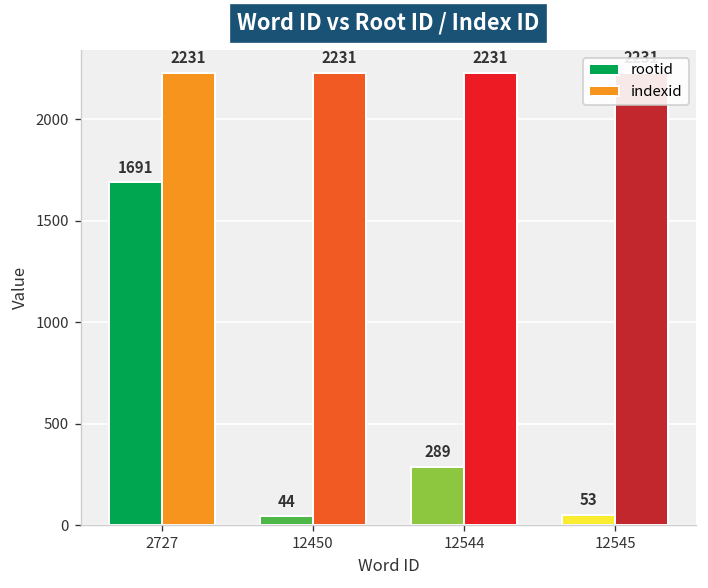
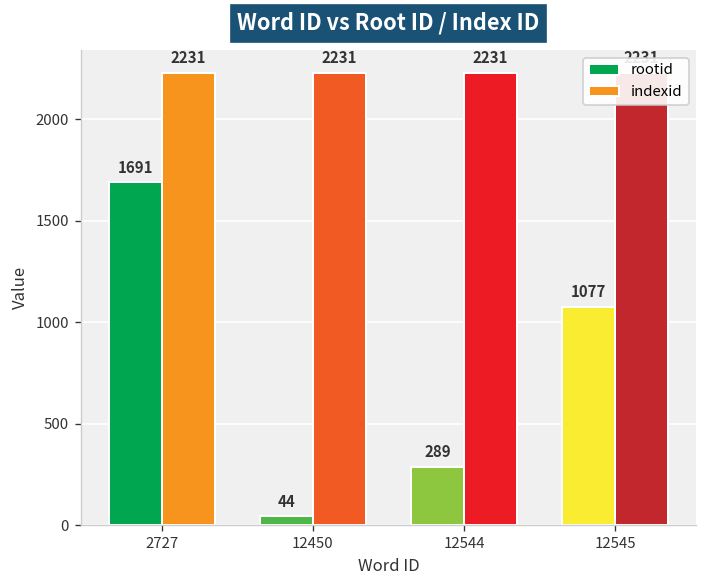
  {
    "rootid": {
      "2727": 1691,
      "12450": 44,
      "12544": 289,
-     "12545": 53
+     "12545": 1077
    },
    "indexid": {
      "2727": 2231,
      "12450": 2231,
      "12544": 2231
    }
  }
